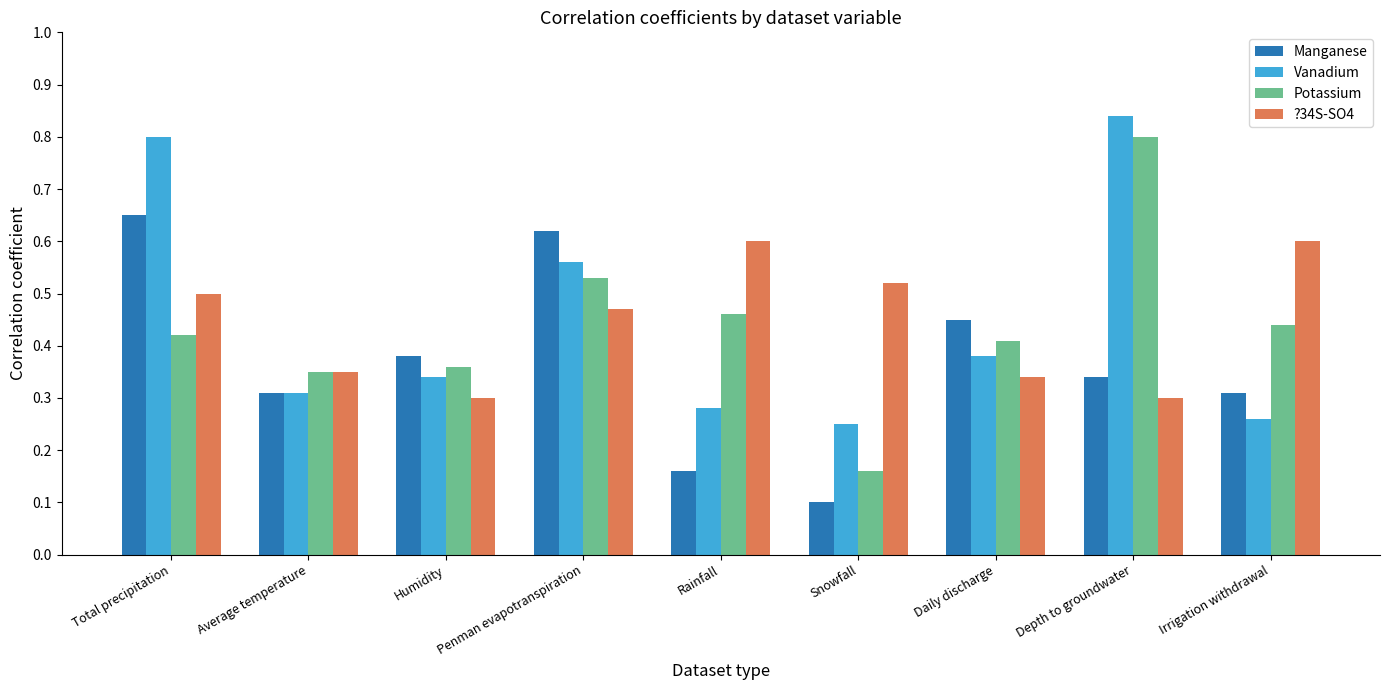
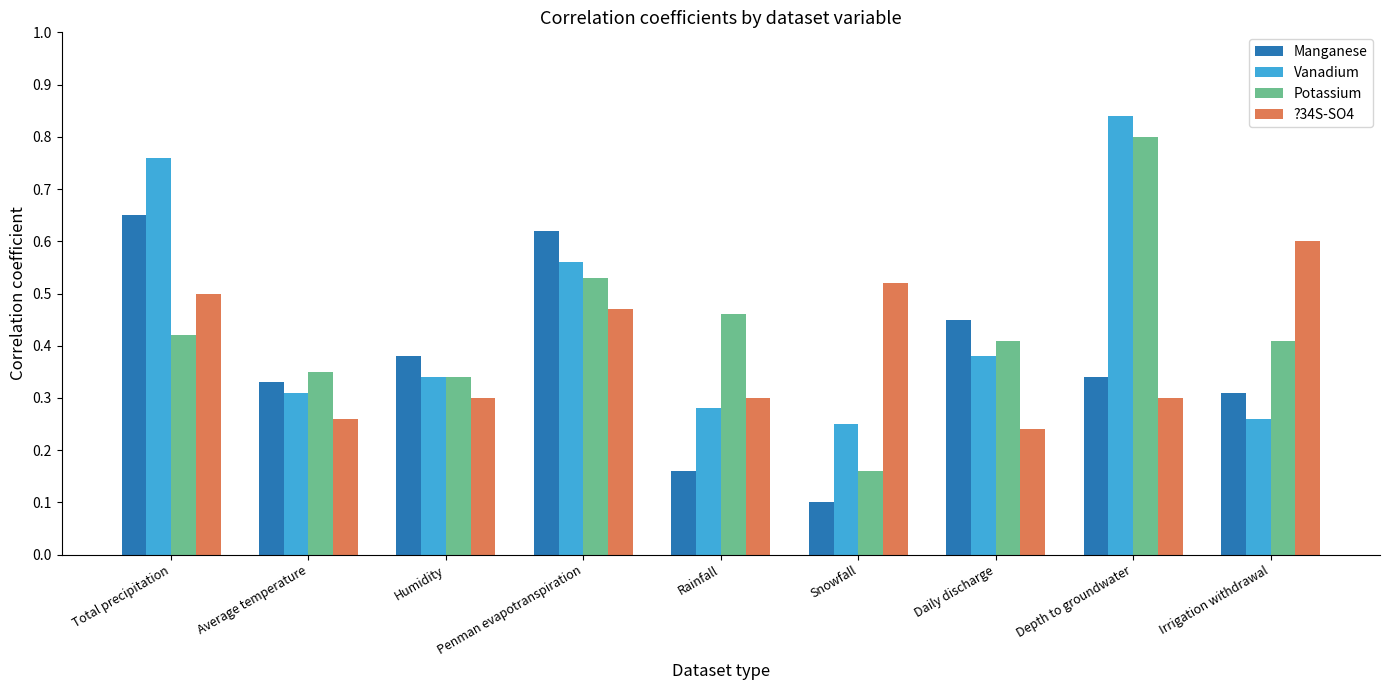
  {
    "Manganese": {
      "Total precipitation": 0.65,
-     "Average temperature": 0.31,
+     "Average temperature": 0.33,
      "Humidity": 0.38,
      "Penman evapotranspiration": 0.62,
      "Rainfall": 0.16,
      "Snowfall": 0.10,
      "Daily discharge": 0.45,
      "Depth to groundwater": 0.34,
      "Irrigation withdrawal": 0.31
    },
    "Vanadium": {
-     "Total precipitation": 0.80,
+     "Total precipitation": 0.76,
      "Average temperature": 0.31,
      "Humidity": 0.34,
      "Penman evapotranspiration": 0.56,
      "Rainfall": 0.28,
      "Snowfall": 0.25,
      "Daily discharge": 0.38,
      "Depth to groundwater": 0.84,
      "Irrigation withdrawal": 0.26
    },
    "Potassium": {
      "Total precipitation": 0.42,
      "Average temperature": 0.35,
-     "Humidity": 0.36,
+     "Humidity": 0.34,
      "Penman evapotranspiration": 0.53,
      "Rainfall": 0.46,
      "Snowfall": 0.16,
      "Daily discharge": 0.41,
      "Depth to groundwater": 0.80,
-     "Irrigation withdrawal": 0.44
+     "Irrigation withdrawal": 0.41
    },
    "?34S-SO4": {
      "Total precipitation": 0.50,
-     "Average temperature": 0.35,
+     "Average temperature": 0.26,
      "Humidity": 0.30,
      "Penman evapotranspiration": 0.47,
-     "Rainfall": 0.6,
+     "Rainfall": 0.3,
      "Snowfall": 0.52,
-     "Daily discharge": 0.34,
+     "Daily discharge": 0.24,
      "Depth to groundwater": 0.30,
      "Irrigation withdrawal": 0.60
    }
  }
